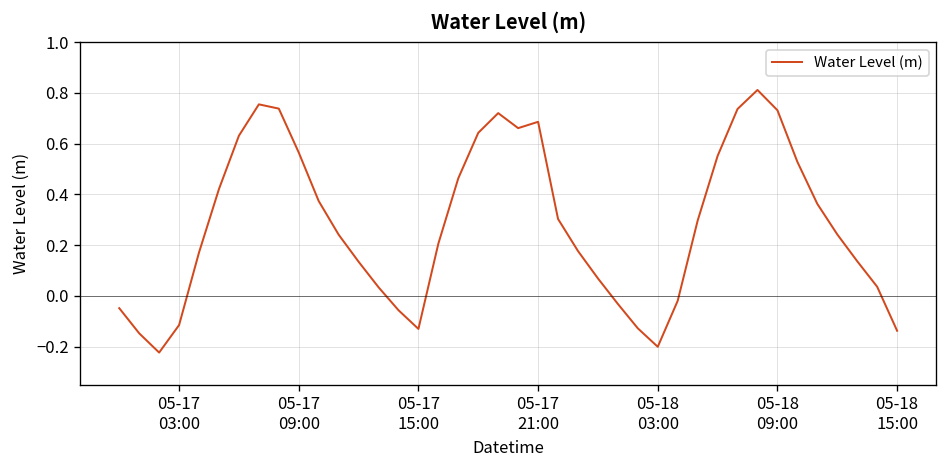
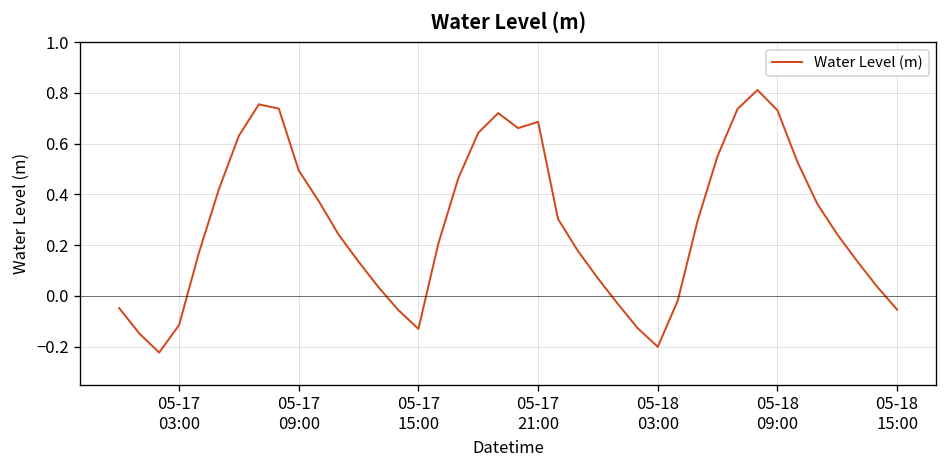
  {
    "05-17 03:00": -0.12,
-   "05-17 09:00": 0.56,
+   "05-17 09:00": 0.49,
    "05-17 15:00": -0.13,
    "05-17 21:00": 0.69,
    "05-18 03:00": -0.20,
    "05-18 09:00": 0.73,
-   "05-18 15:00": -0.14
+   "05-18 15:00": -0.05
  }
